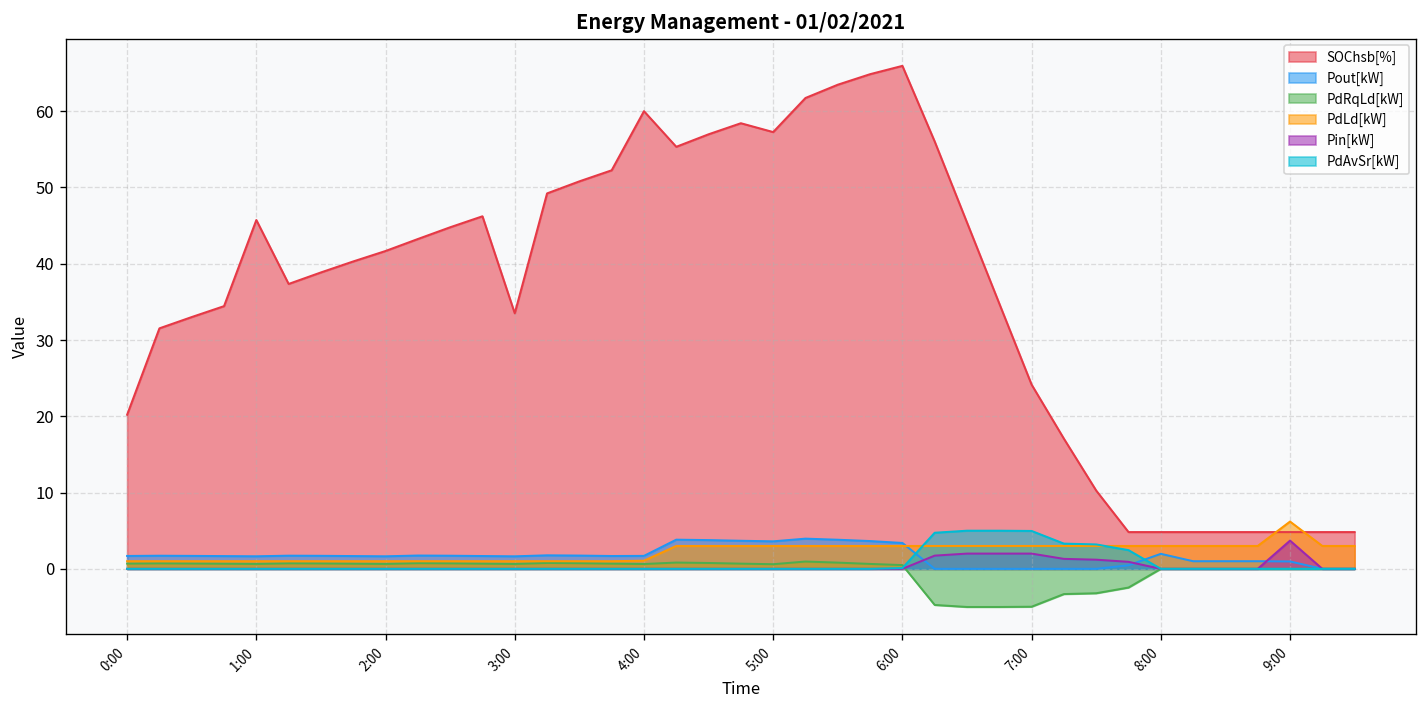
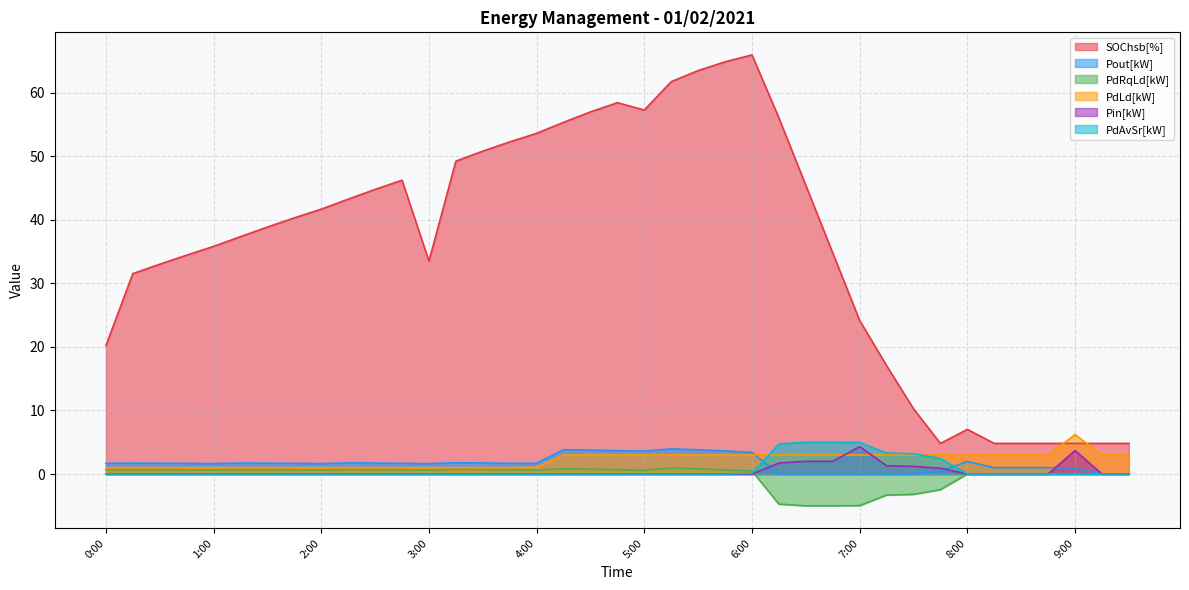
  {
    "SOChsb[%]": {
      "0:00": 20,
-     "1:00": 46,
+     "1:00": 36,
      "2:00": 42,
      "3:00": 34,
-     "4:00": 60,
+     "4:00": 54,
      "5:00": 57,
      "6:00": 66,
      "7:00": 24,
-     "8:00": 5,
+     "8:00": 7,
      "9:00": 5
    },
    "PdLd[kW]": {
      "4:00": 1,
      "5:00": 3,
      "7:00": 3,
      "8:00": 3,
      "9:00": 6
    },
    "Pin[kW]": {
-     "7:00": 2,
+     "7:00": 4,
      "9:00": 4
    }
  }
